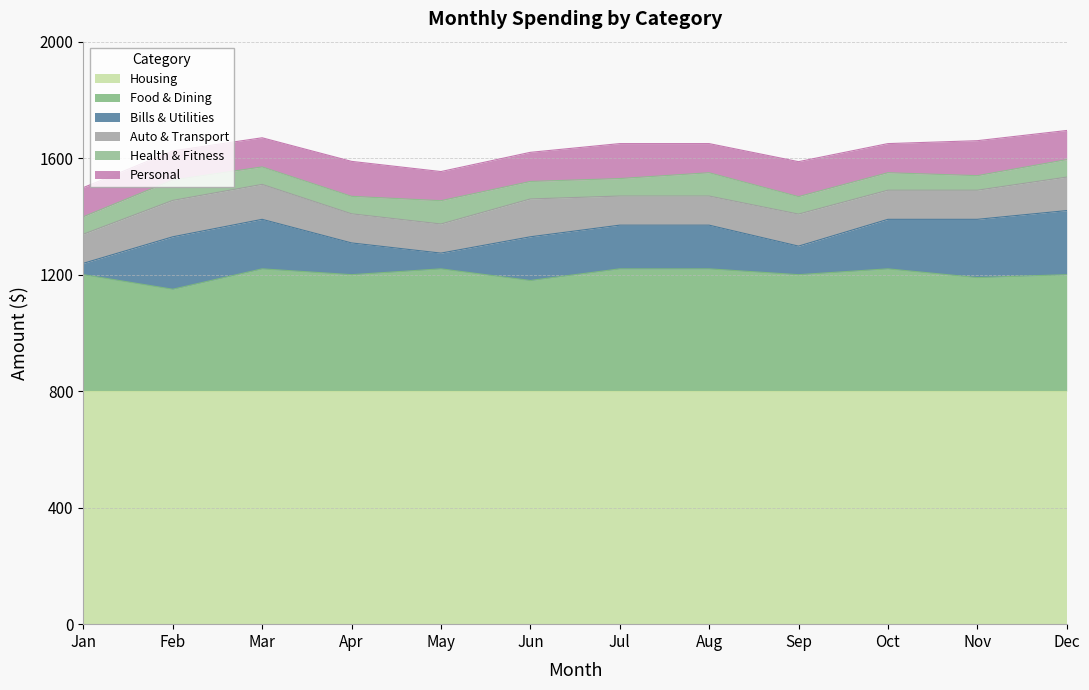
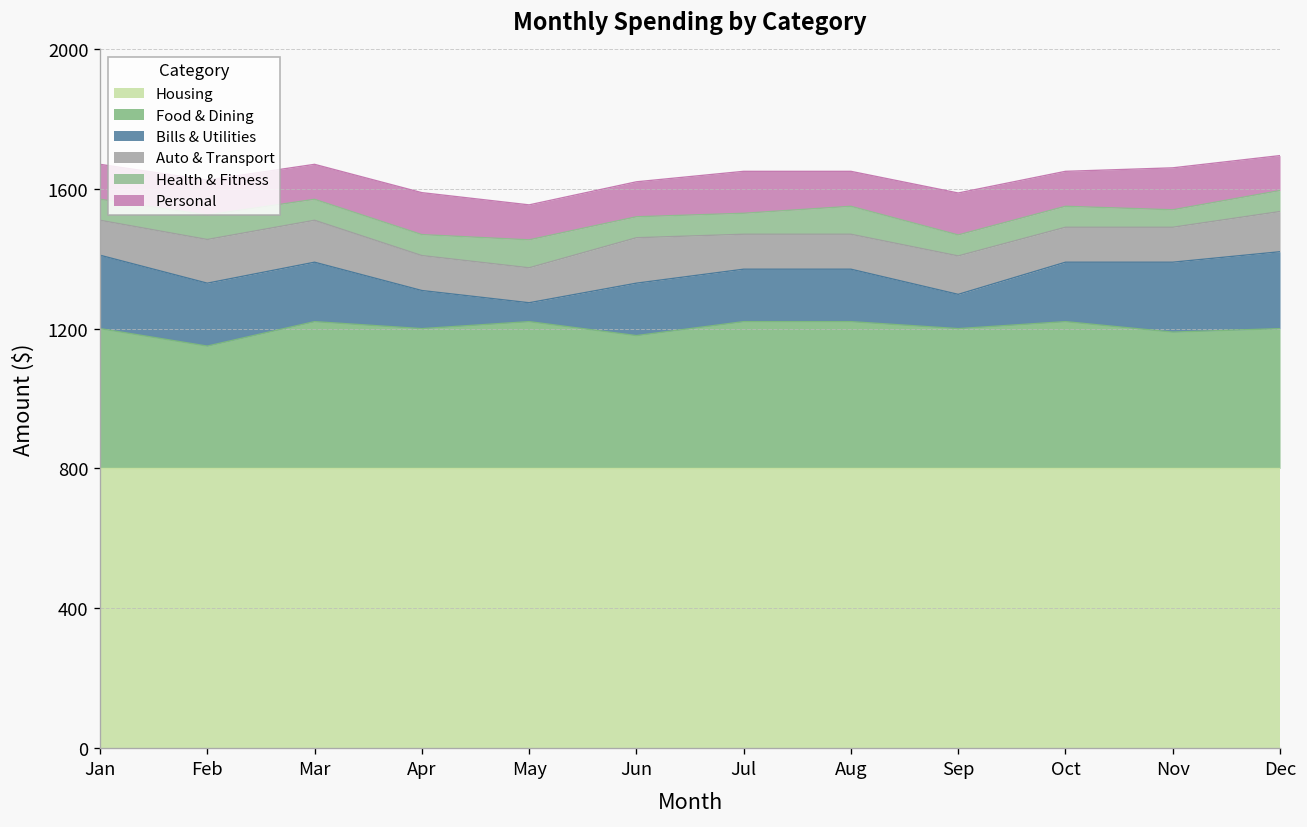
  {
    "Housing": {
      "Jan": 800,
      "Feb": 800,
      "Mar": 800,
      "Apr": 800,
      "May": 800,
      "Jun": 800,
      "Jul": 800,
      "Aug": 800,
      "Sep": 800,
      "Oct": 800,
      "Nov": 800,
      "Dec": 800
    },
    "Bills & Utilities": {
-     "Jan": 40,
+     "Jan": 210,
      "Feb": 180,
      "Mar": 170,
      "Apr": 110,
      "May": 50,
      "Jun": 150,
      "Jul": 150,
      "Aug": 150,
      "Sep": 100,
      "Oct": 170,
      "Nov": 200,
      "Dec": 220
    }
  }
